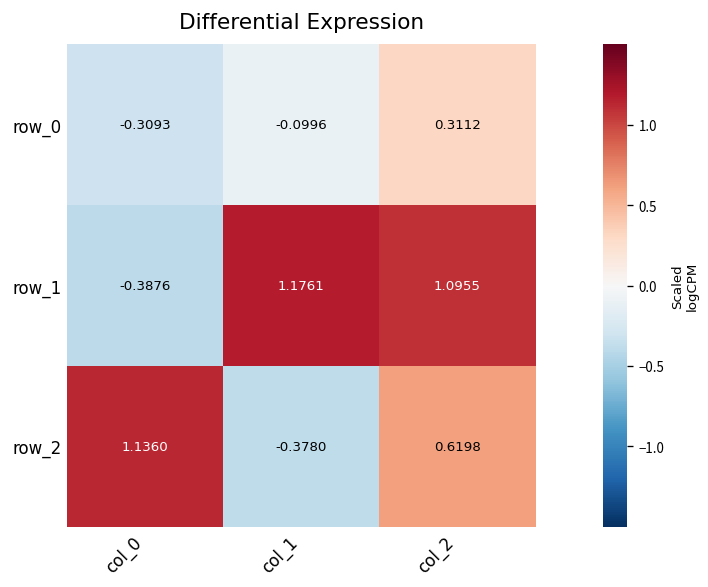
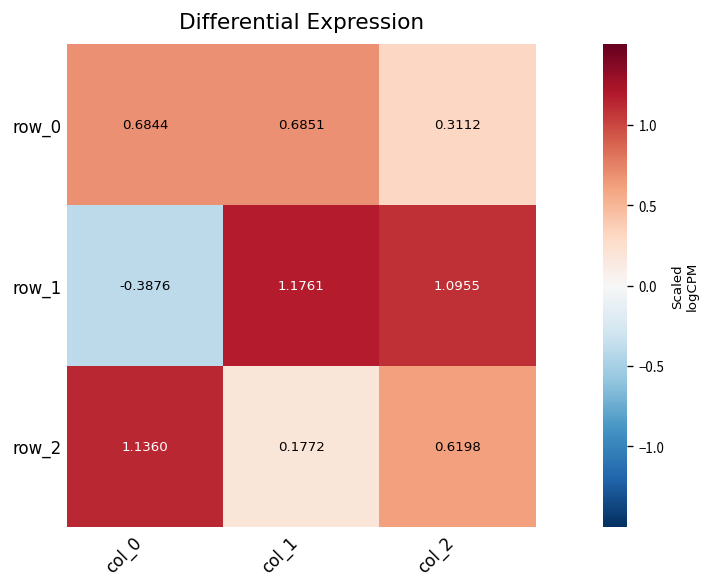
  {
    "row_0": {
-     "col_0": -0.3093,
-     "col_1": -0.0996,
+     "col_0": 0.6844,
+     "col_1": 0.6851,
      "col_2": 0.3112
    },
    "row_1": {
      "col_0": -0.3876,
      "col_1": 1.1761,
      "col_2": 1.0955
    },
    "row_2": {
      "col_0": 1.1360,
-     "col_1": -0.3780,
+     "col_1": 0.1772,
      "col_2": 0.6198
    }
  }
